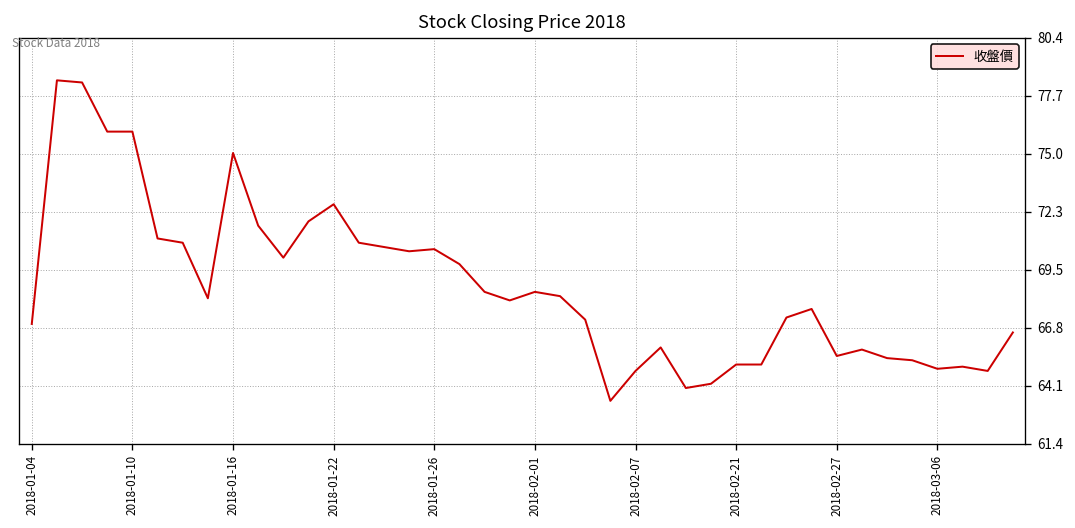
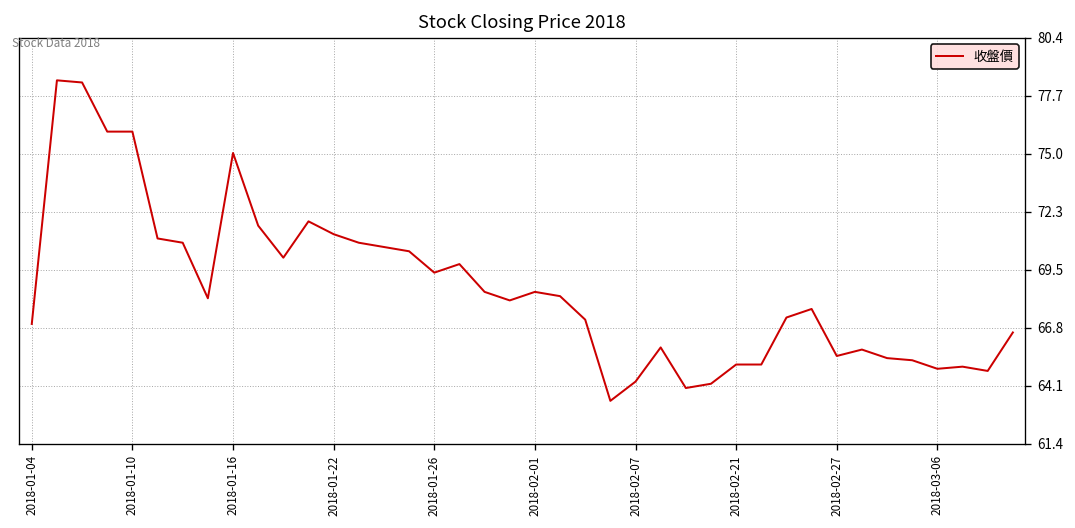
  {
    "2018-01-04": 67.0,
    "2018-01-10": 76.0,
    "2018-01-16": 75.0,
-   "2018-01-22": 72.6,
-   "2018-01-26": 70.5,
+   "2018-01-22": 71.2,
+   "2018-01-26": 69.4,
    "2018-02-01": 68.5,
-   "2018-02-07": 64.8,
+   "2018-02-07": 64.3,
    "2018-02-21": 65.1,
    "2018-02-27": 65.5,
    "2018-03-06": 64.9
  }
